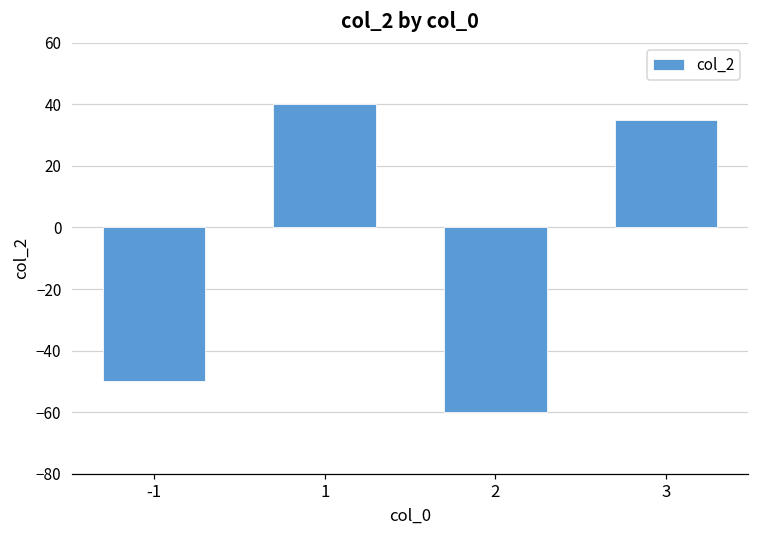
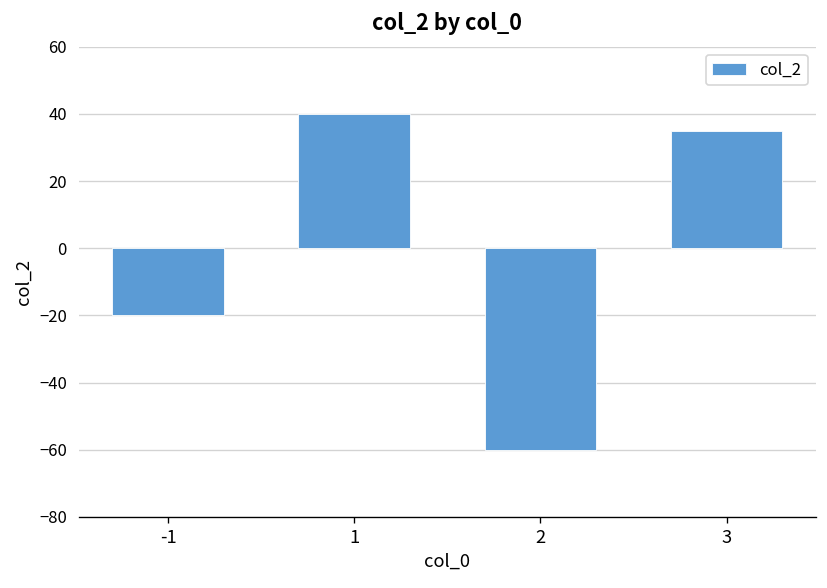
  {
-   "-1": -50,
+   "-1": -20,
    "1": 40,
    "2": -60,
    "3": 35
  }
